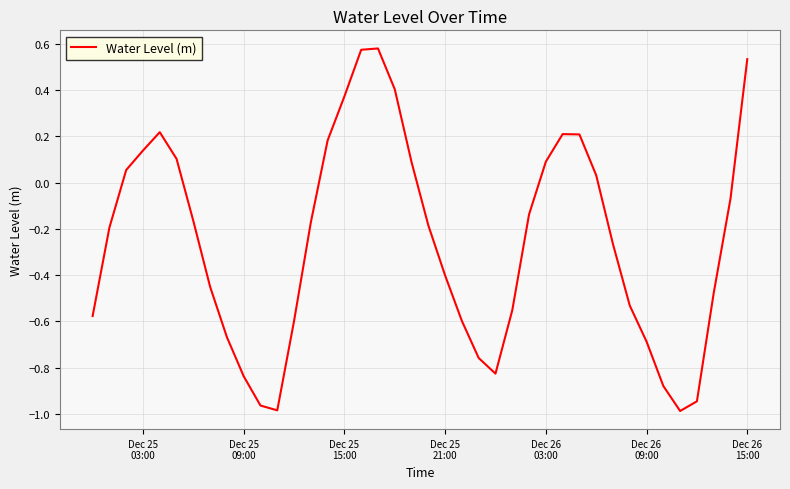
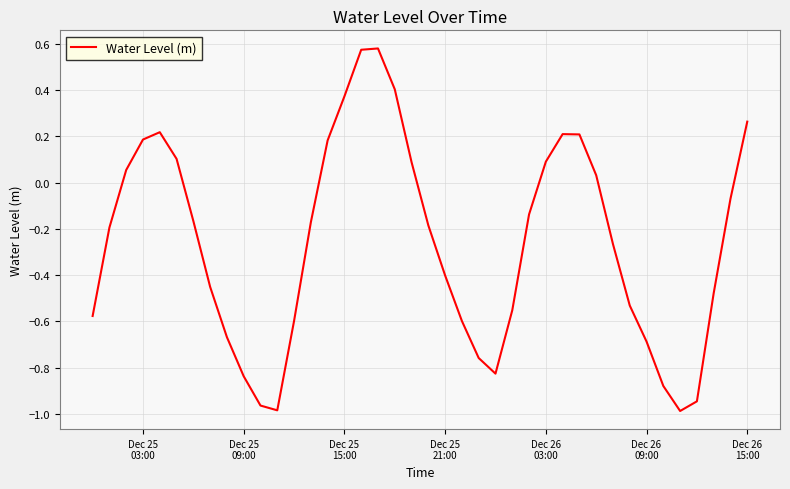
  {
-   "Dec 25 03:00": 0.14,
+   "Dec 25 03:00": 0.19,
    "Dec 25 09:00": -0.84,
    "Dec 25 15:00": 0.37,
    "Dec 25 21:00": -0.40,
    "Dec 26 03:00": 0.09,
    "Dec 26 09:00": -0.69,
-   "Dec 26 15:00": 0.53
+   "Dec 26 15:00": 0.26
  }
